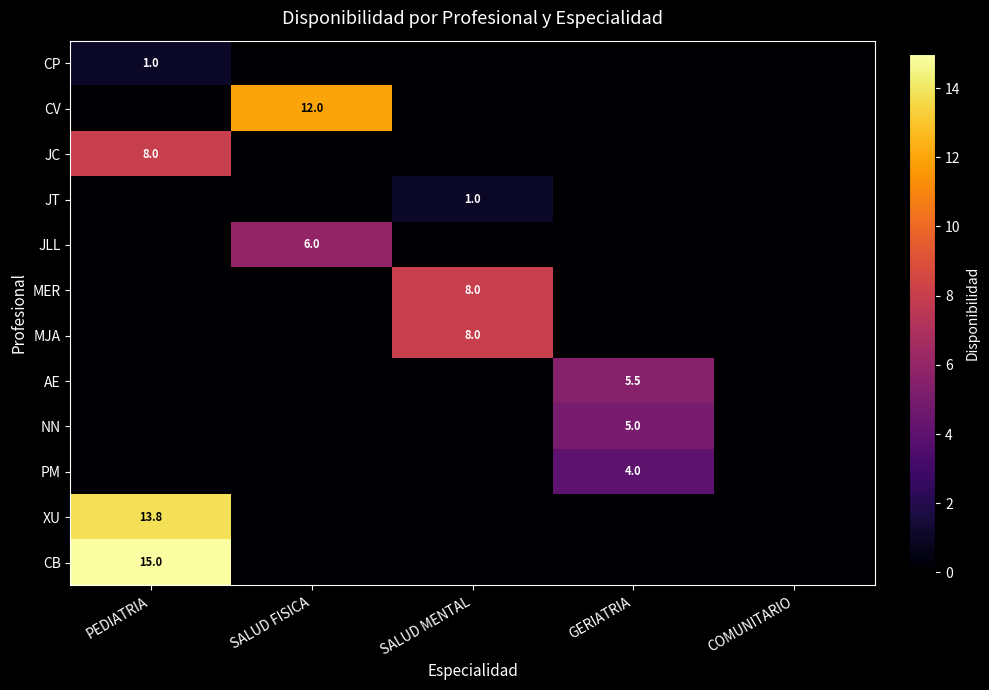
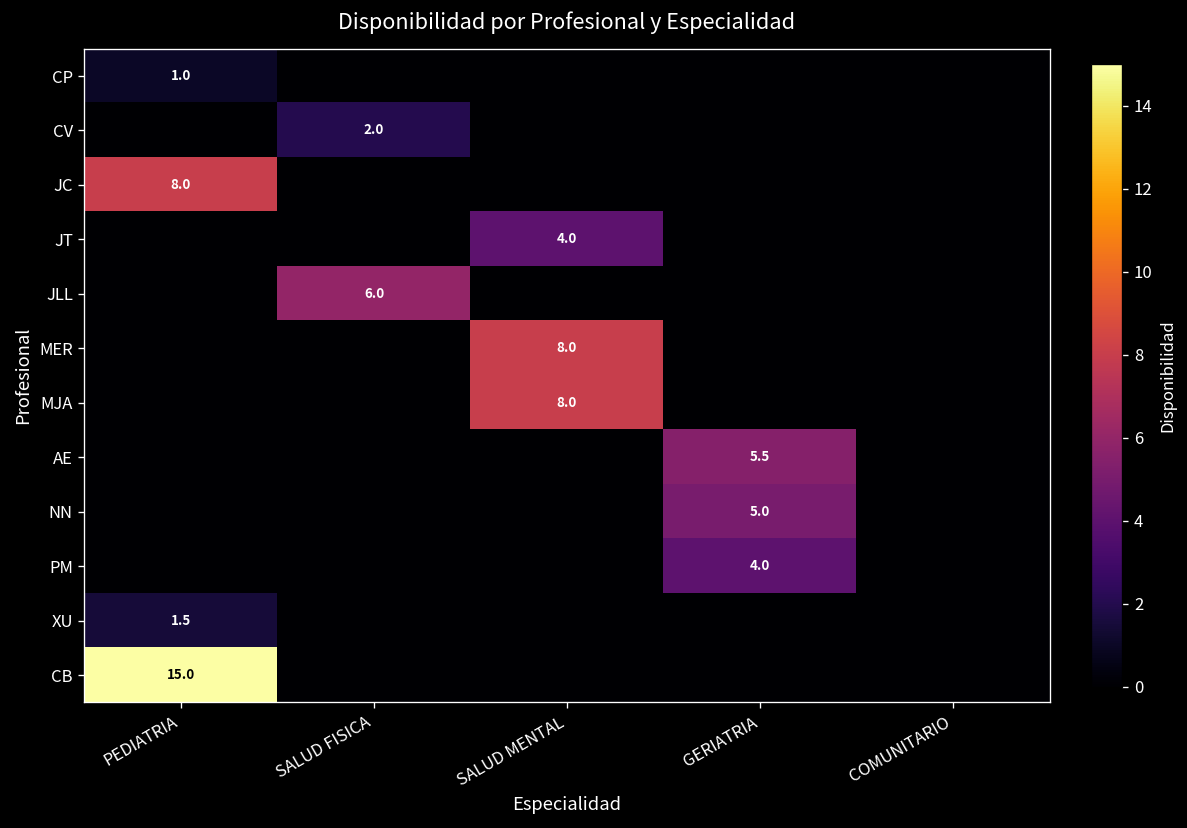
  {
    "CP": {
      "PEDIATRIA": 1.0
    },
    "CV": {
-     "SALUD FISICA": 12.0
+     "SALUD FISICA": 2.0
    },
    "JC": {
      "PEDIATRIA": 8.0
    },
    "JT": {
-     "SALUD MENTAL": 1.0
+     "SALUD MENTAL": 4.0
    },
    "JLL": {
      "SALUD FISICA": 6.0
    },
    "MER": {
      "SALUD MENTAL": 8.0
    },
    "MJA": {
      "SALUD MENTAL": 8.0
    },
    "AE": {
      "GERIATRIA": 5.5
    },
    "NN": {
      "GERIATRIA": 5.0
    },
    "PM": {
      "GERIATRIA": 4.0
    },
    "XU": {
-     "PEDIATRIA": 13.8
+     "PEDIATRIA": 1.5
    },
    "CB": {
      "PEDIATRIA": 15.0
    }
  }
